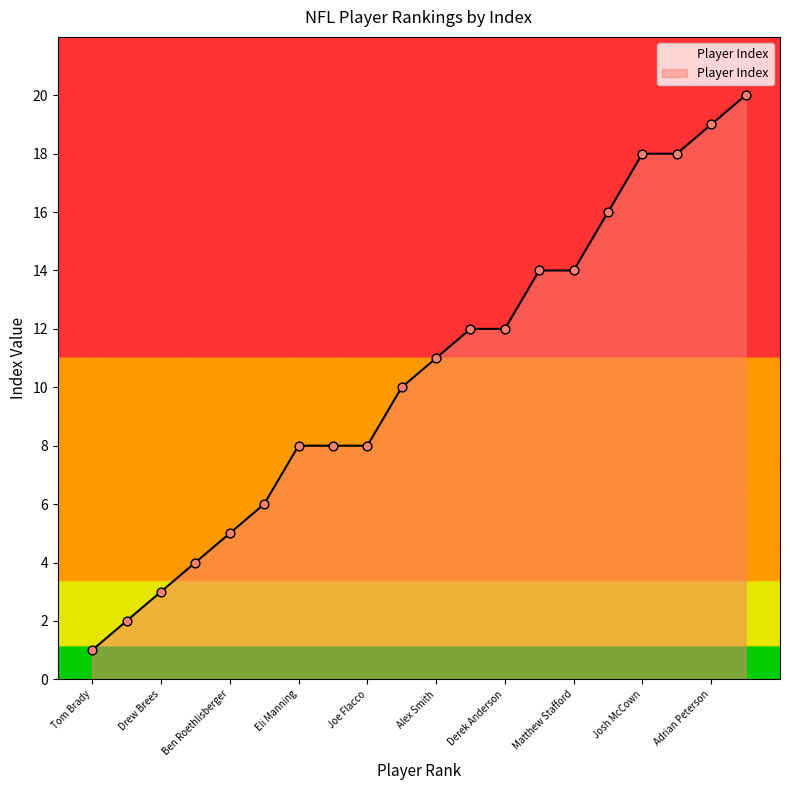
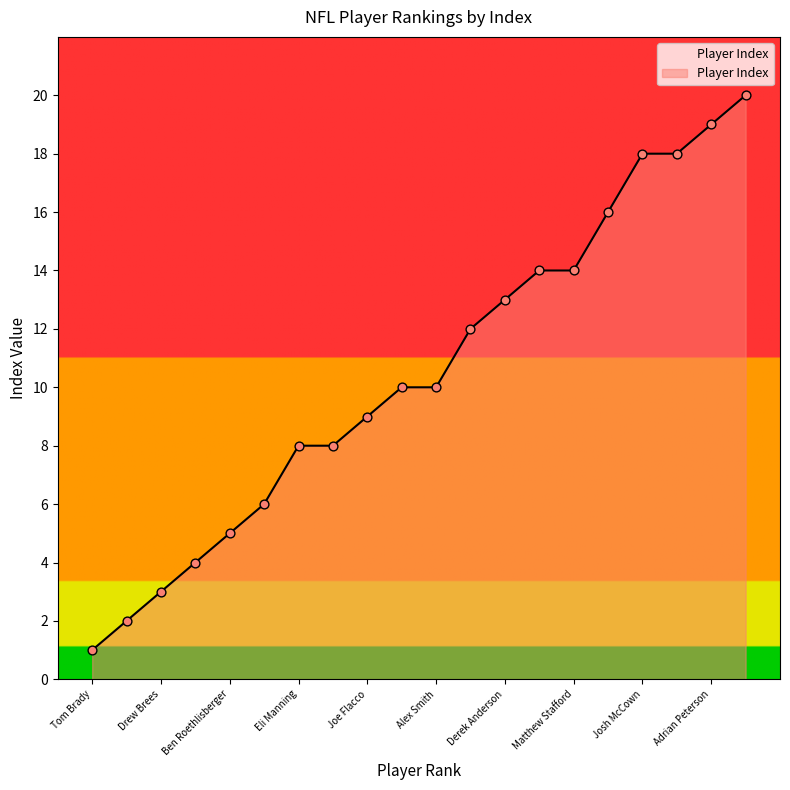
  {
    "Tom Brady": 1,
    "Drew Brees": 3,
    "Ben Roethlisberger": 5,
    "Eli Manning": 8,
-   "Joe Flacco": 8,
-   "Alex Smith": 11,
-   "Derek Anderson": 12,
+   "Joe Flacco": 9,
+   "Alex Smith": 10,
+   "Derek Anderson": 13,
    "Matthew Stafford": 14,
    "Josh McCown": 18,
    "Adrian Peterson": 19
  }
